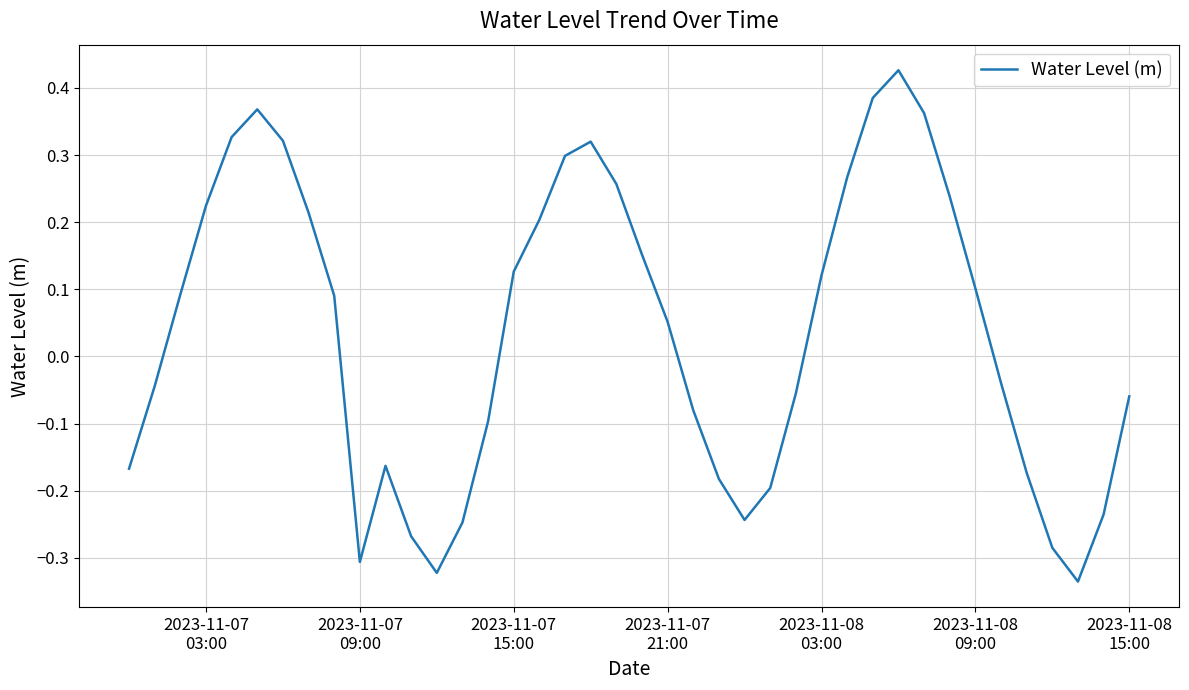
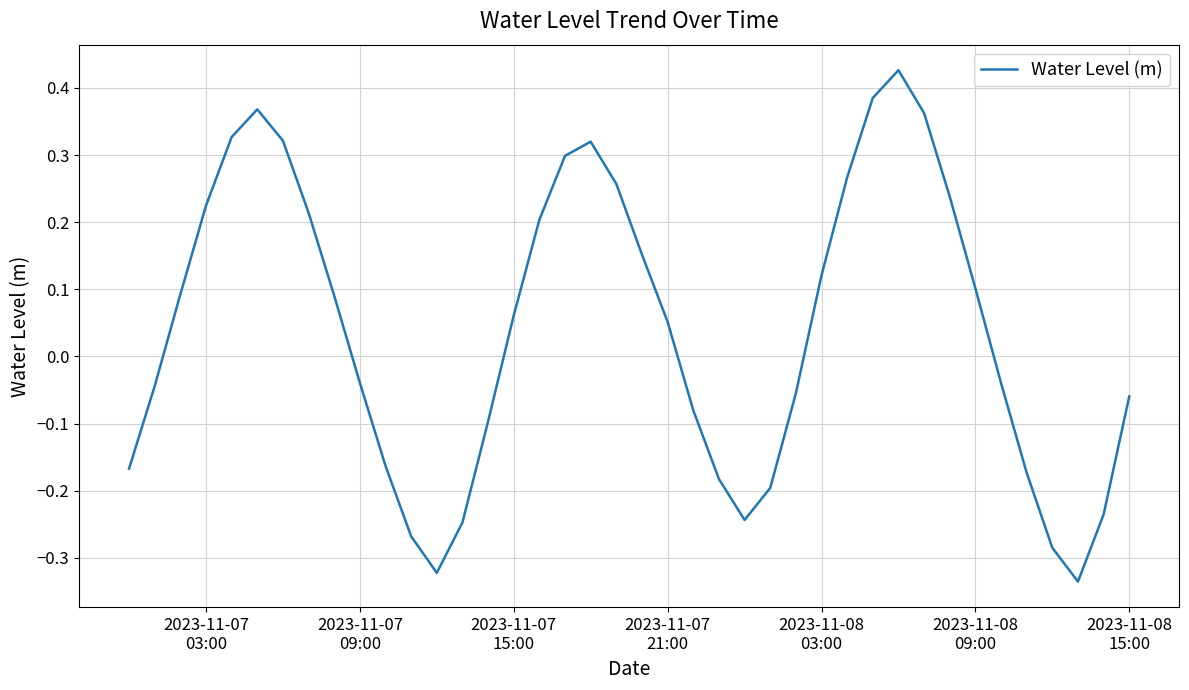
  {
    "2023-11-07 03:00": 0.22,
-   "2023-11-07 09:00": -0.31,
-   "2023-11-07 15:00": 0.13,
+   "2023-11-07 09:00": -0.04,
+   "2023-11-07 15:00": 0.06,
    "2023-11-07 21:00": 0.05,
    "2023-11-08 03:00": 0.12,
    "2023-11-08 09:00": 0.10,
    "2023-11-08 15:00": -0.06
  }
